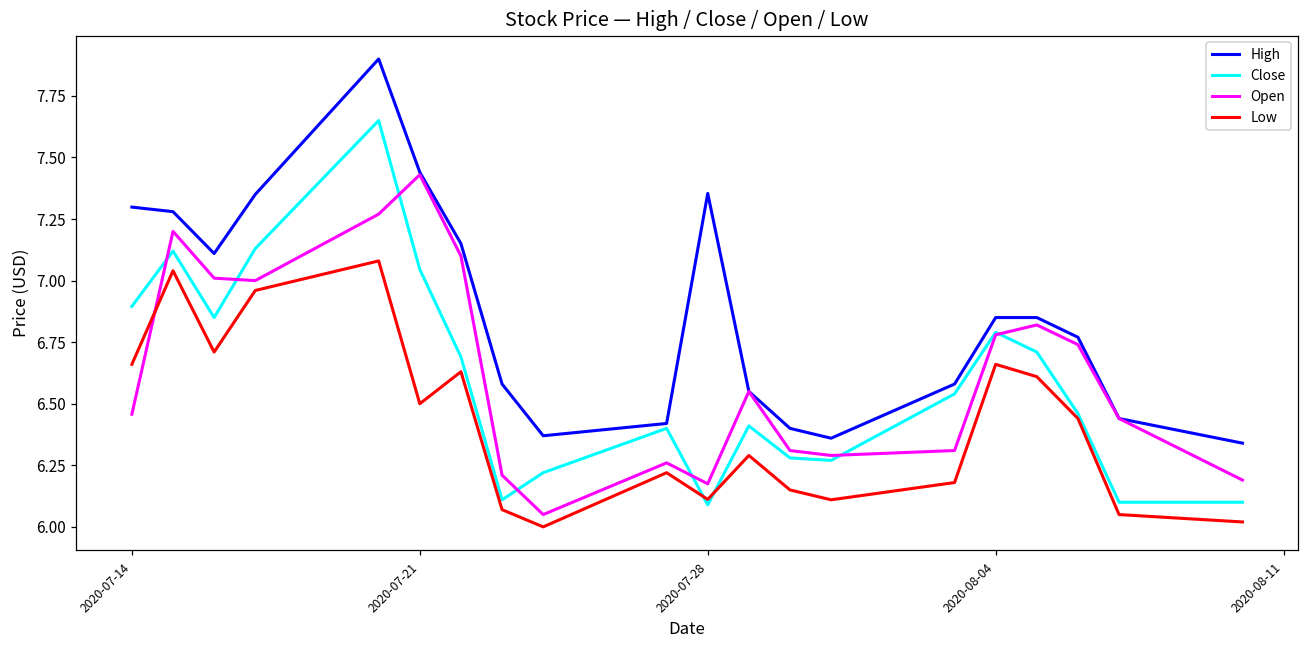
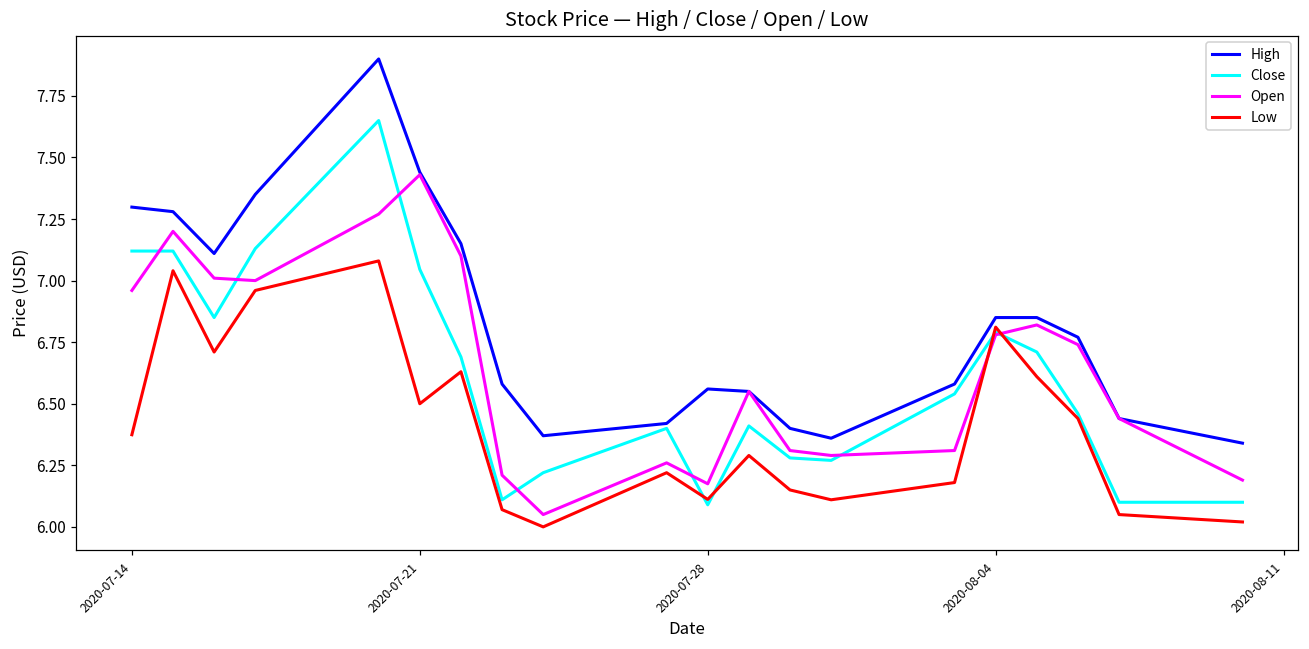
  {
    "High": {
      "2020-07-14": 7.30,
-     "2020-07-28": 7.35,
+     "2020-07-28": 6.56,
      "2020-08-04": 6.85
    },
    "Close": {
-     "2020-07-14": 6.90,
+     "2020-07-14": 7.12,
      "2020-07-21": 7.05,
      "2020-07-28": 6.09
    },
    "Open": {
-     "2020-07-14": 6.46,
+     "2020-07-14": 6.96,
      "2020-07-28": 6.17
    },
    "Low": {
-     "2020-07-14": 6.66,
+     "2020-07-14": 6.37,
      "2020-07-21": 6.50,
      "2020-07-28": 6.11,
-     "2020-08-04": 6.66
+     "2020-08-04": 6.81
    }
  }
